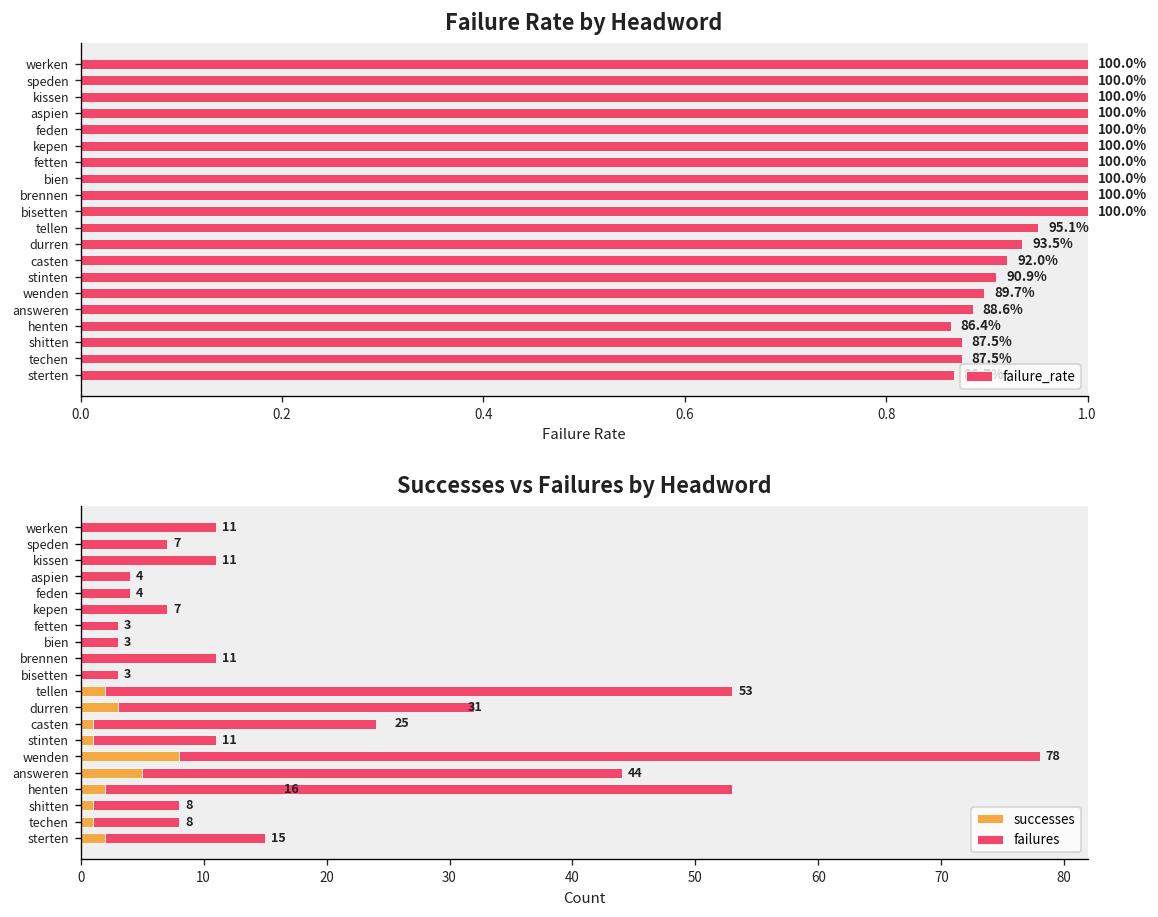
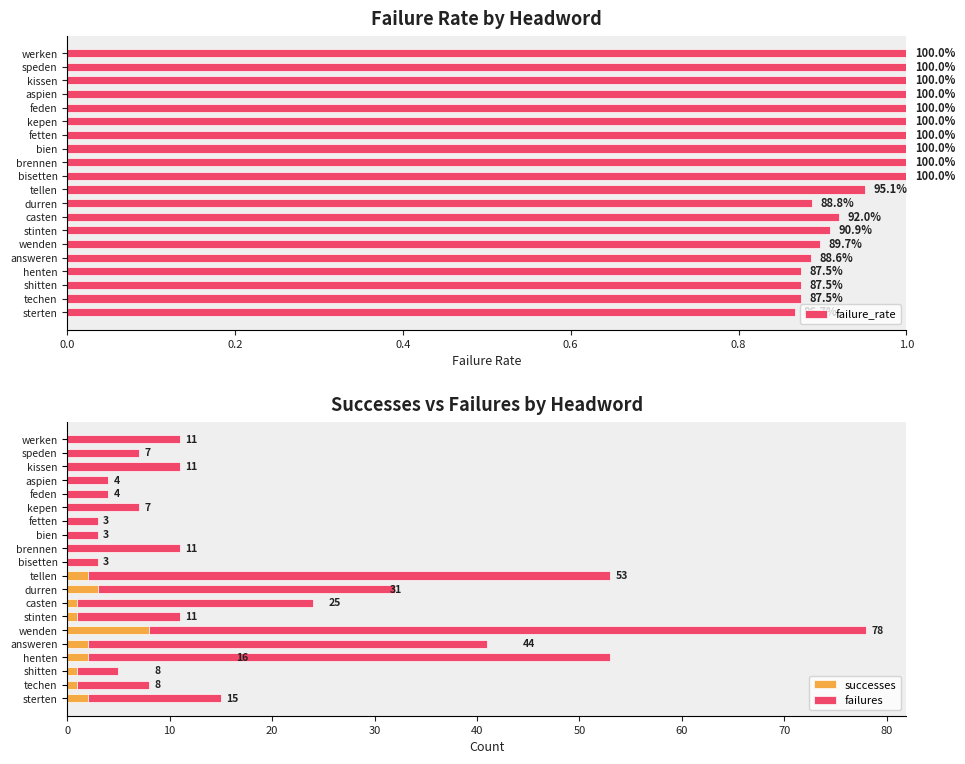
  {
    "Failure Rate by Headword": {
      "werken": "100.0%",
      "speden": "100.0%",
      "kissen": "100.0%",
      "aspien": "100.0%",
      "feden": "100.0%",
      "kepen": "100.0%",
      "fetten": "100.0%",
      "bien": "100.0%",
      "brennen": "100.0%",
      "bisetten": "100.0%",
      "tellen": "95.1%",
-     "durren": "93.5%",
+     "durren": "88.8%",
      "casten": "92.0%",
      "stinten": "90.9%",
      "wenden": "89.7%",
      "answeren": "88.6%",
-     "henten": "86.4%",
+     "henten": "87.5%",
      "shitten": "87.5%"
    },
    "Successes vs Failures by Headword": {
      "successes": {
        "werken": "0",
        "speden": "0",
        "kissen": "0",
        "aspien": "0",
        "feden": "0",
        "kepen": "0",
        "fetten": "0",
        "bien": "0",
        "brennen": "0",
        "bisetten": "0",
        "tellen": "2",
        "casten": "1",
        "stinten": "1",
        "wenden": "8",
-       "answeren": "5",
+       "answeren": "2",
        "henten": "2",
        "shitten": "1",
        "techen": "1",
        "sterten": "2"
      },
      "failures": {
        "answeren": "39",
-       "shitten": "7"
+       "shitten": "4"
      }
    }
  }
